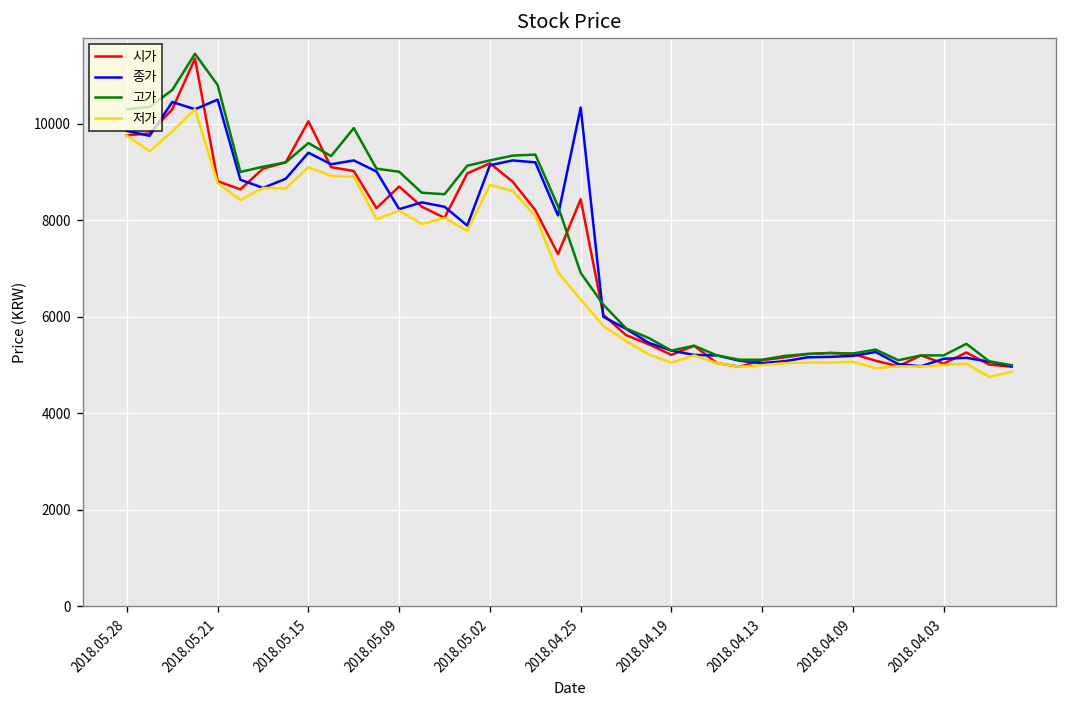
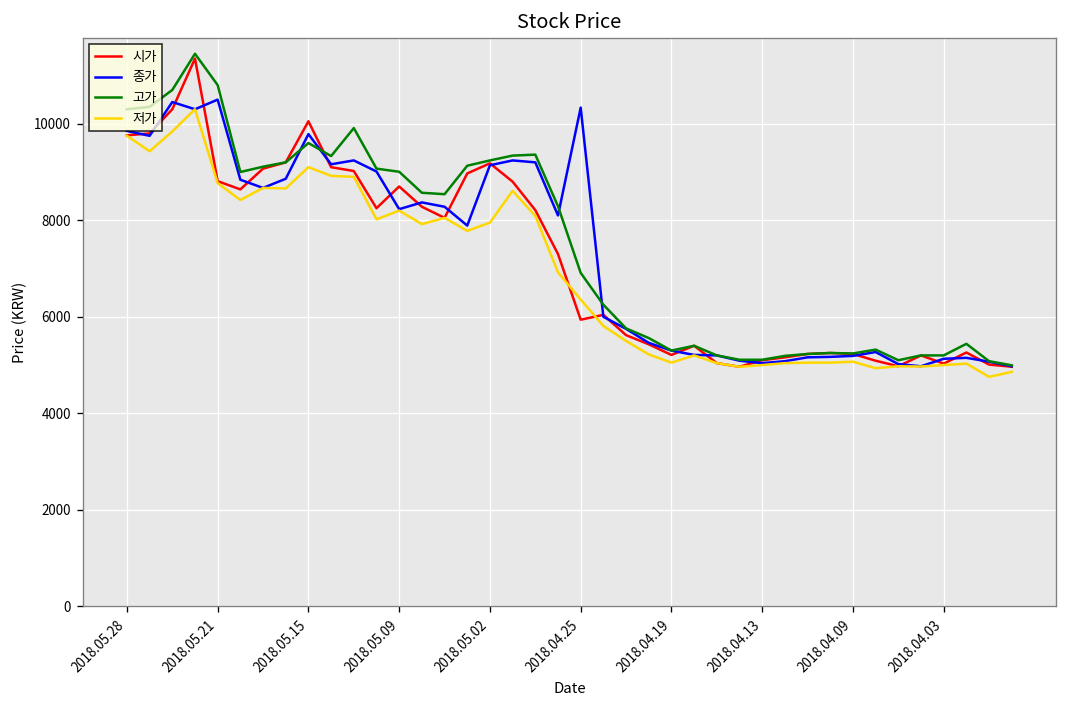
  {
    "시가": {
      "2018.05.15": 10100,
      "2018.05.09": 8700,
-     "2018.04.25": 8400,
+     "2018.04.25": 5900,
      "2018.04.19": 5200
    },
    "종가": {
      "2018.05.28": 9900,
      "2018.05.21": 10500,
-     "2018.05.15": 9400,
+     "2018.05.15": 9800,
      "2018.04.25": 10300,
      "2018.04.03": 5100
    },
    "고가": {
      "2018.05.21": 10800,
      "2018.05.15": 9600,
      "2018.05.09": 9000,
      "2018.04.25": 6900,
      "2018.04.03": 5200
    },
    "저가": {
      "2018.05.15": 9100,
-     "2018.05.02": 8700,
+     "2018.05.02": 8000,
      "2018.04.25": 6400,
      "2018.04.19": 5100,
      "2018.04.09": 5100
    }
  }
